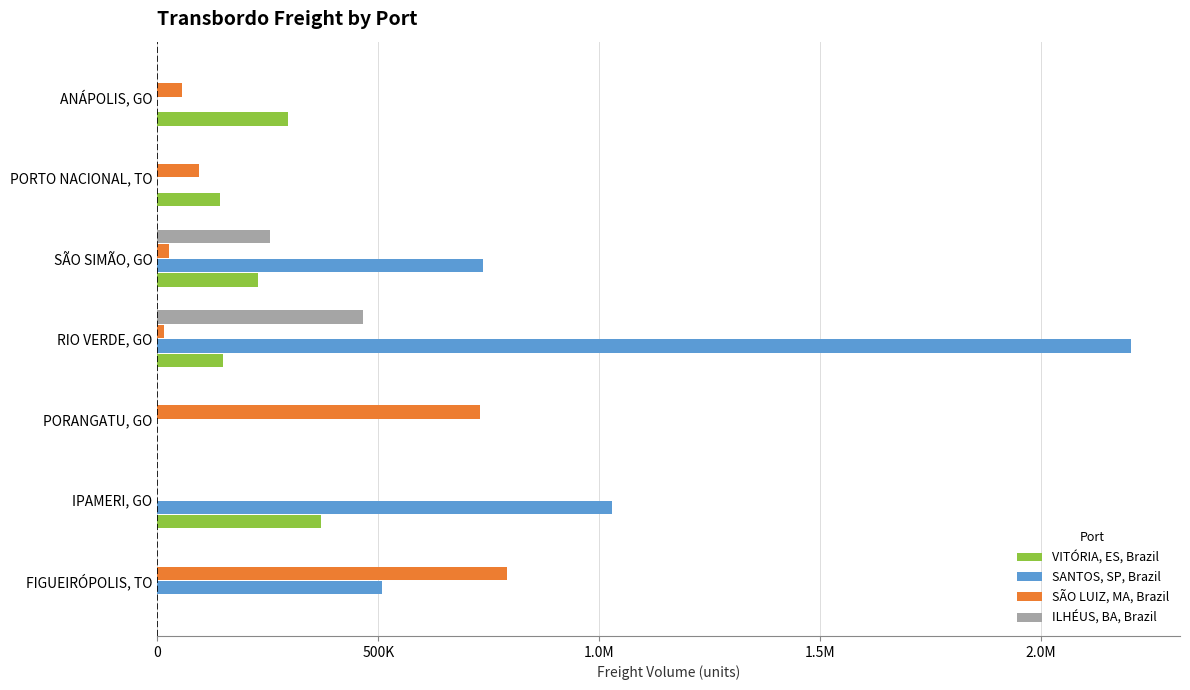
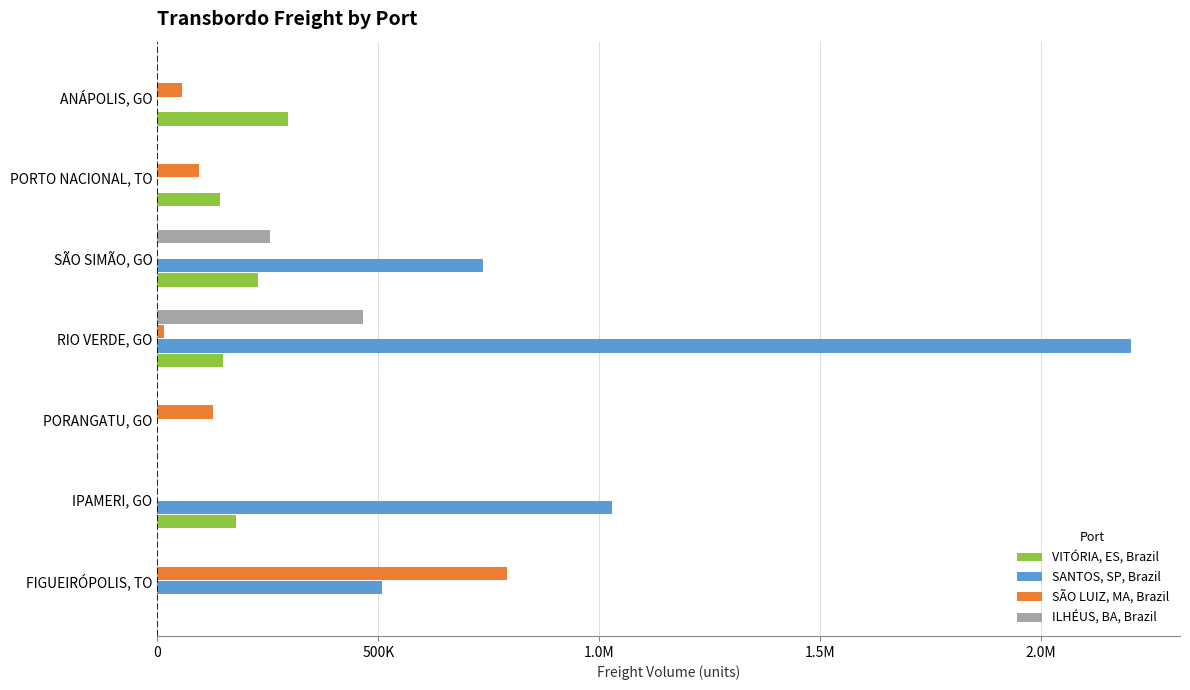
  {
    "VITÓRIA, ES, Brazil": {
      "ANÁPOLIS, GO": 290000,
      "PORTO NACIONAL, TO": 140000,
      "SÃO SIMÃO, GO": 230000,
      "RIO VERDE, GO": 150000,
      "PORANGATU, GO": 0,
-     "IPAMERI, GO": 370000,
+     "IPAMERI, GO": 180000,
      "FIGUEIRÓPOLIS, TO": 0
    },
    "SANTOS, SP, Brazil": {
      "ANÁPOLIS, GO": 0,
      "PORTO NACIONAL, TO": 0,
      "SÃO SIMÃO, GO": 740000,
      "RIO VERDE, GO": 2200000,
      "PORANGATU, GO": 0,
      "IPAMERI, GO": 1030000,
      "FIGUEIRÓPOLIS, TO": 510000
    },
    "SÃO LUIZ, MA, Brazil": {
      "ANÁPOLIS, GO": 60000,
      "PORTO NACIONAL, TO": 90000,
-     "SÃO SIMÃO, GO": 30000,
+     "SÃO SIMÃO, GO": 0,
      "RIO VERDE, GO": 10000,
-     "PORANGATU, GO": 730000,
+     "PORANGATU, GO": 130000,
      "IPAMERI, GO": 0,
      "FIGUEIRÓPOLIS, TO": 790000
    },
    "ILHÉUS, BA, Brazil": {
      "ANÁPOLIS, GO": 0,
      "PORTO NACIONAL, TO": 0,
      "SÃO SIMÃO, GO": 260000,
      "RIO VERDE, GO": 470000,
      "PORANGATU, GO": 0,
      "IPAMERI, GO": 0,
      "FIGUEIRÓPOLIS, TO": 0
    }
  }
